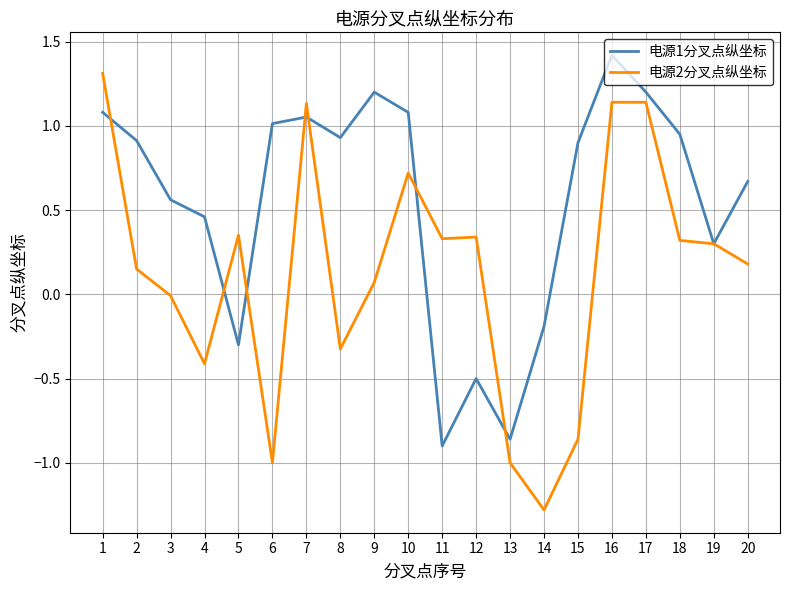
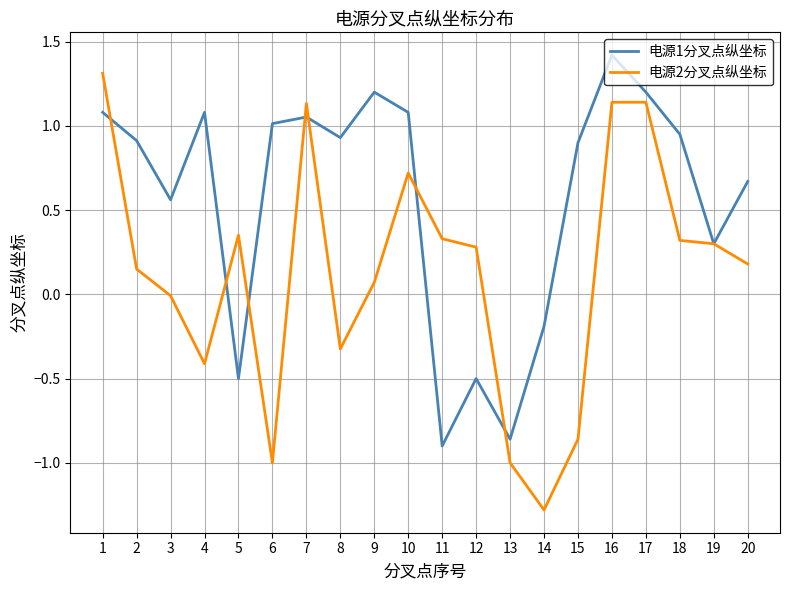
  {
    "电源1分叉点纵坐标": {
      "1": 1.08,
      "2": 0.91,
      "3": 0.56,
-     "4": 0.46,
-     "5": -0.3,
+     "4": 1.08,
+     "5": -0.5,
      "6": 1.01,
      "7": 1.05,
      "8": 0.93,
      "9": 1.20,
      "10": 1.08,
      "11": -0.90,
      "12": -0.50,
      "13": -0.86,
      "14": -0.19,
      "15": 0.90,
      "17": 1.20,
      "18": 0.95,
      "20": 0.67
    },
    "电源2分叉点纵坐标": {
      "1": 1.31,
      "2": 0.15,
      "3": -0.01,
      "4": -0.41,
      "5": 0.35,
      "6": -1.00,
      "7": 1.13,
      "8": -0.32,
      "9": 0.07,
      "10": 0.72,
      "11": 0.33,
-     "12": 0.34,
+     "12": 0.28,
      "13": -1.00,
      "14": -1.28,
      "15": -0.86,
      "16": 1.14,
      "17": 1.14,
      "18": 0.32,
      "20": 0.18
    }
  }
